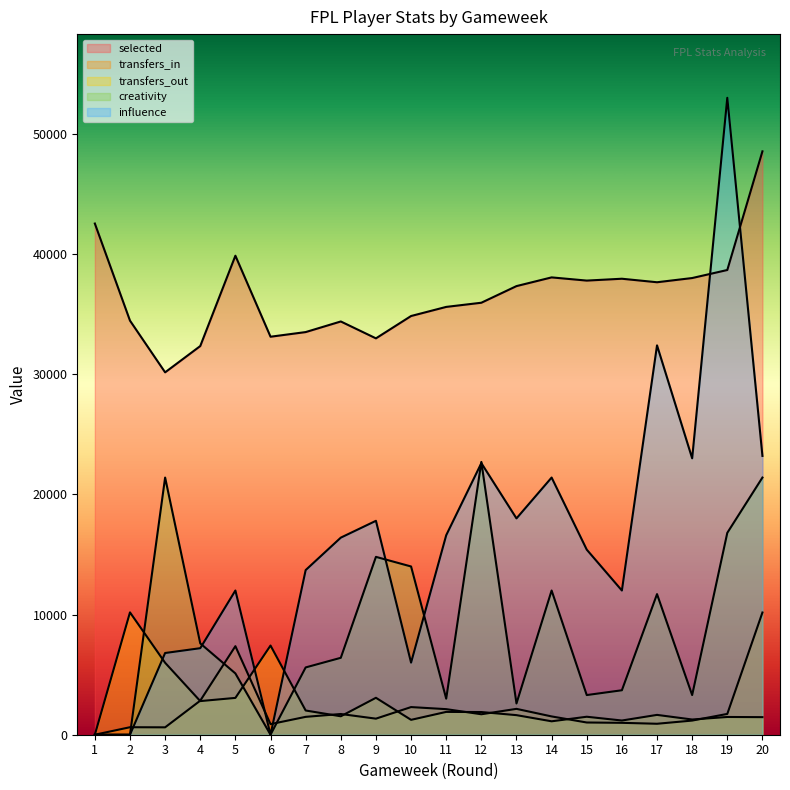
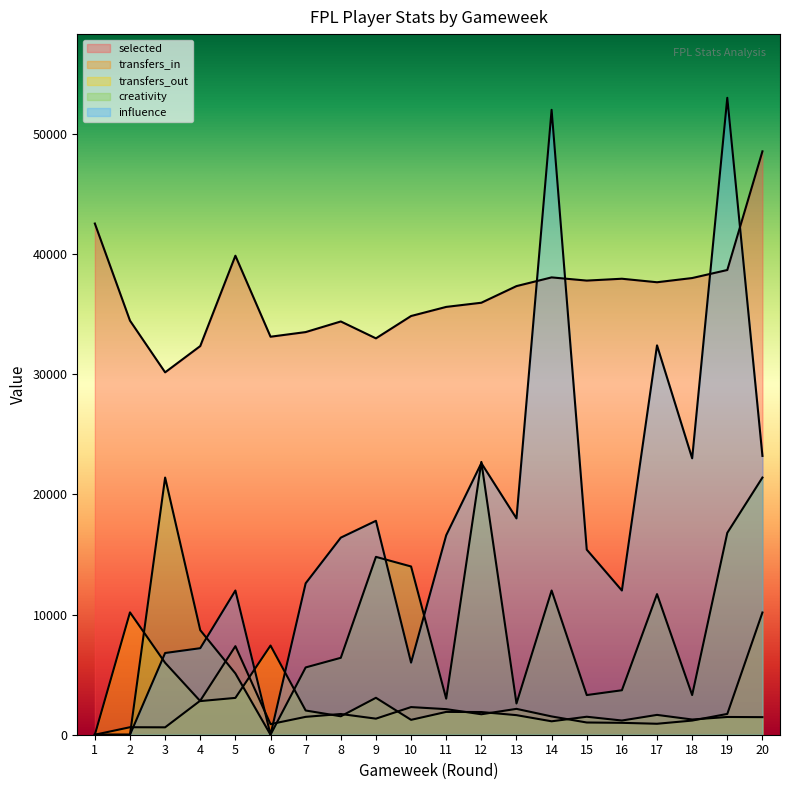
  {
    "creativity": {
      "3": 21400,
-     "4": 7600,
+     "4": 8700,
      "5": 5100,
      "7": 5600,
      "8": 6400,
      "9": 14800,
      "10": 14000,
      "11": 3000,
      "13": 2600,
      "14": 12000,
      "15": 3300,
      "16": 3700,
      "17": 11700,
      "18": 3300,
      "19": 16800,
      "20": 21400
    },
    "influence": {
      "3": 6800,
      "4": 7200,
      "5": 12000,
-     "7": 13700,
+     "7": 12600,
      "8": 16400,
      "9": 17800,
      "10": 6000,
      "11": 16600,
      "13": 18000,
-     "14": 21400,
+     "14": 52000,
      "15": 15400,
      "16": 12000,
      "17": 32400,
      "18": 23000,
      "19": 53000,
      "20": 23200
    }
  }
